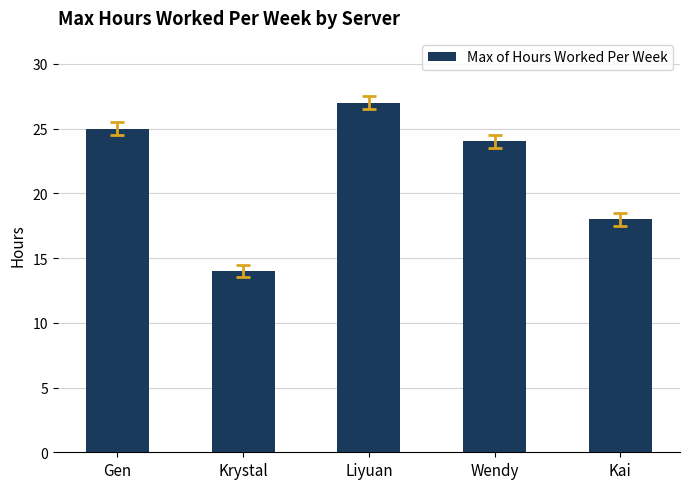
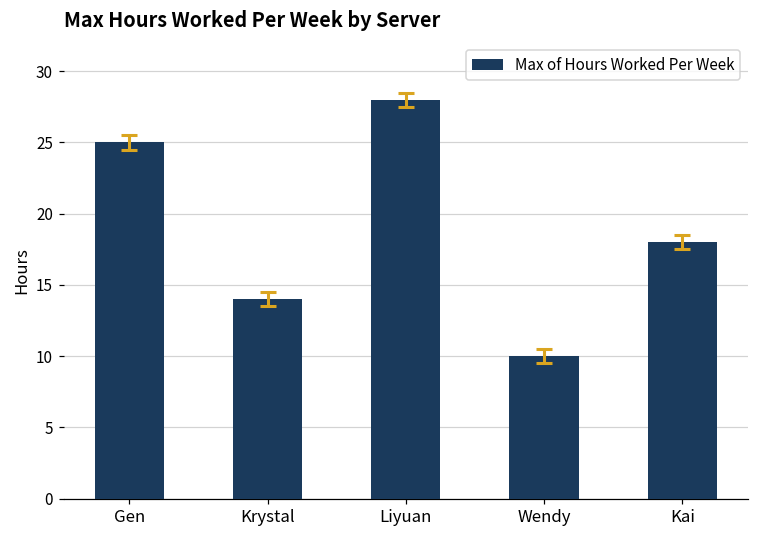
  {
    "Max of Hours Worked Per Week": {
      "Gen": 25,
      "Krystal": 14,
-     "Liyuan": 27,
-     "Wendy": 24,
+     "Liyuan": 28,
+     "Wendy": 10,
      "Kai": 18
    }
  }
